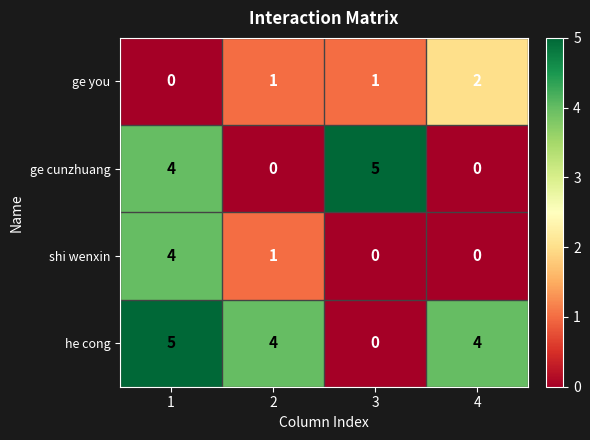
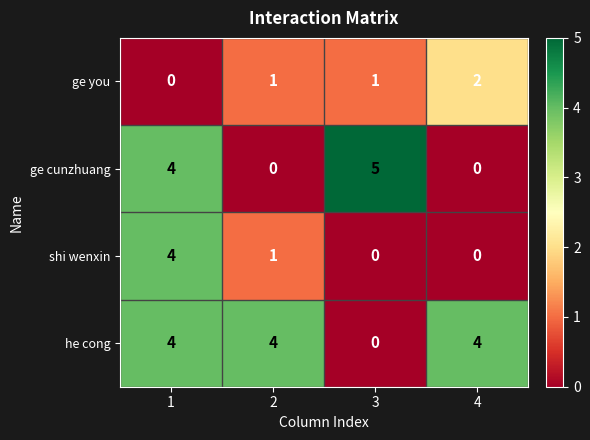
  {
    "ge you": {
      "1": 0,
      "2": 1,
      "3": 1,
      "4": 2
    },
    "ge cunzhuang": {
      "1": 4,
      "2": 0,
      "3": 5,
      "4": 0
    },
    "shi wenxin": {
      "1": 4,
      "2": 1,
      "3": 0,
      "4": 0
    },
    "he cong": {
-     "1": 5,
+     "1": 4,
      "2": 4,
      "3": 0,
      "4": 4
    }
  }
